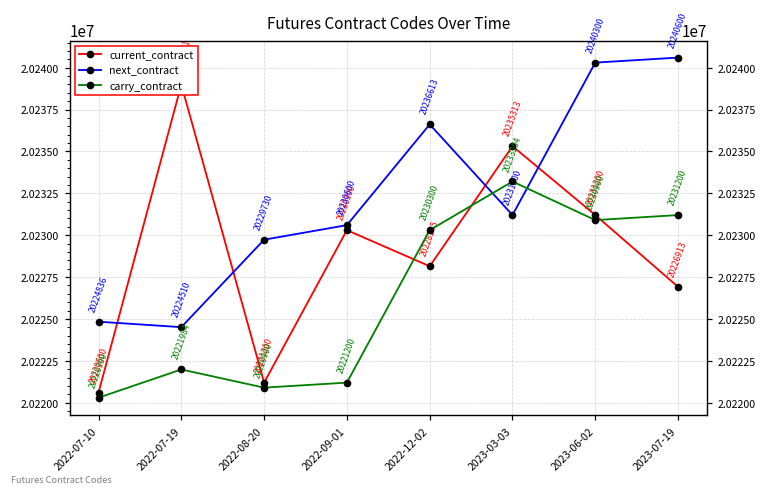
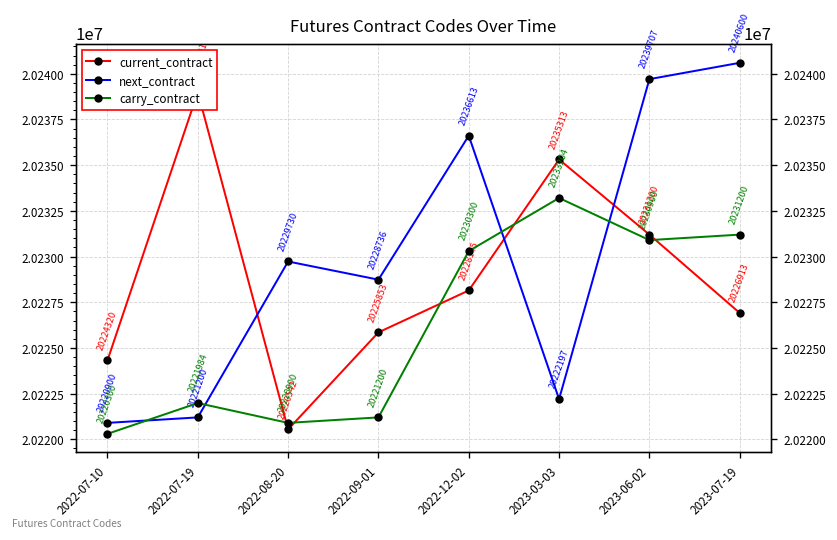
  {
    "current_contract": {
-     "2022-07-10": 20220600,
-     "2022-08-20": 20221200,
-     "2022-09-01": 20230300,
+     "2022-07-10": 20224320,
+     "2022-08-20": 20220542,
+     "2022-09-01": 20225853,
      "2023-03-03": 20235313,
      "2023-07-19": 20226913
    },
    "next_contract": {
-     "2022-07-10": 20224836,
-     "2022-07-19": 20224510,
+     "2022-07-10": 20220900,
+     "2022-07-19": 20221200,
      "2022-08-20": 20229730,
-     "2022-09-01": 20230600,
+     "2022-09-01": 20228736,
      "2022-12-02": 20236613,
-     "2023-03-03": 20231200,
-     "2023-06-02": 20240300,
+     "2023-03-03": 20222197,
+     "2023-06-02": 20239707,
      "2023-07-19": 20240600
    },
    "carry_contract": {
      "2022-09-01": 20221200,
      "2022-12-02": 20230300,
      "2023-07-19": 20231200
    }
  }
